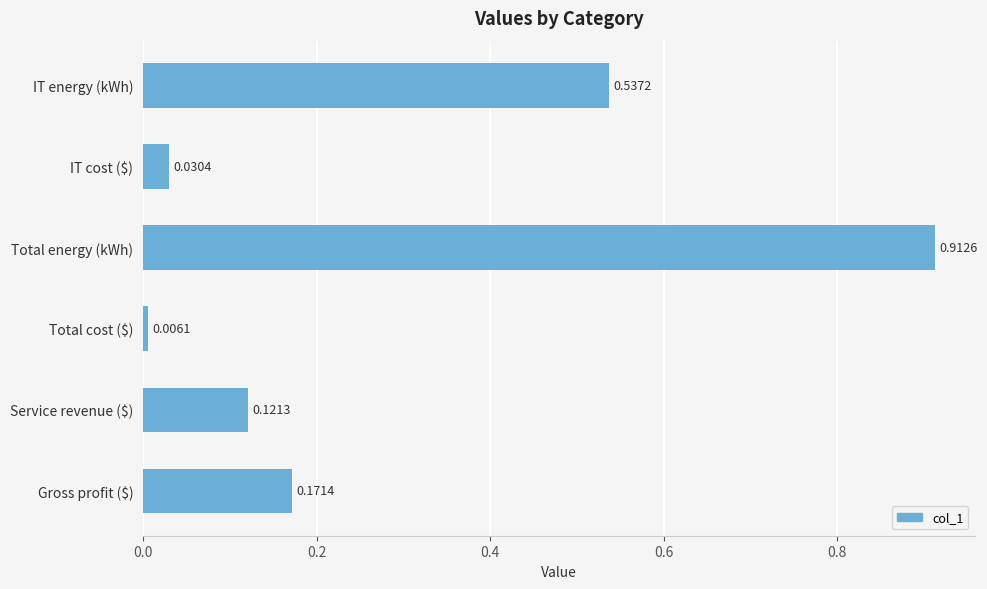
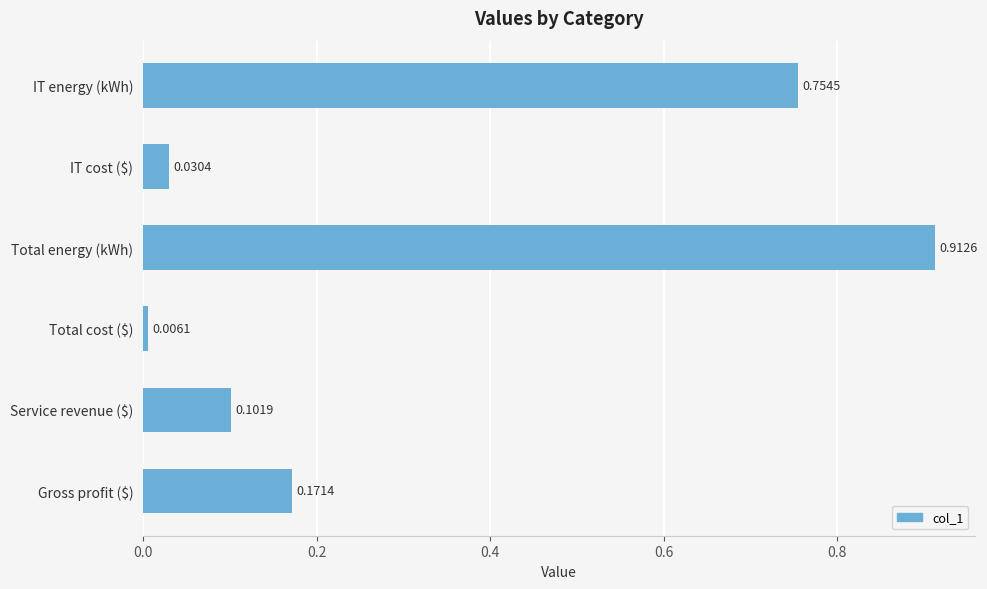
  {
-   "IT energy (kWh)": 0.5372,
+   "IT energy (kWh)": 0.7545,
    "IT cost ($)": 0.0304,
    "Total energy (kWh)": 0.9126,
    "Total cost ($)": 0.0061,
-   "Service revenue ($)": 0.1213,
+   "Service revenue ($)": 0.1019,
    "Gross profit ($)": 0.1714
  }
